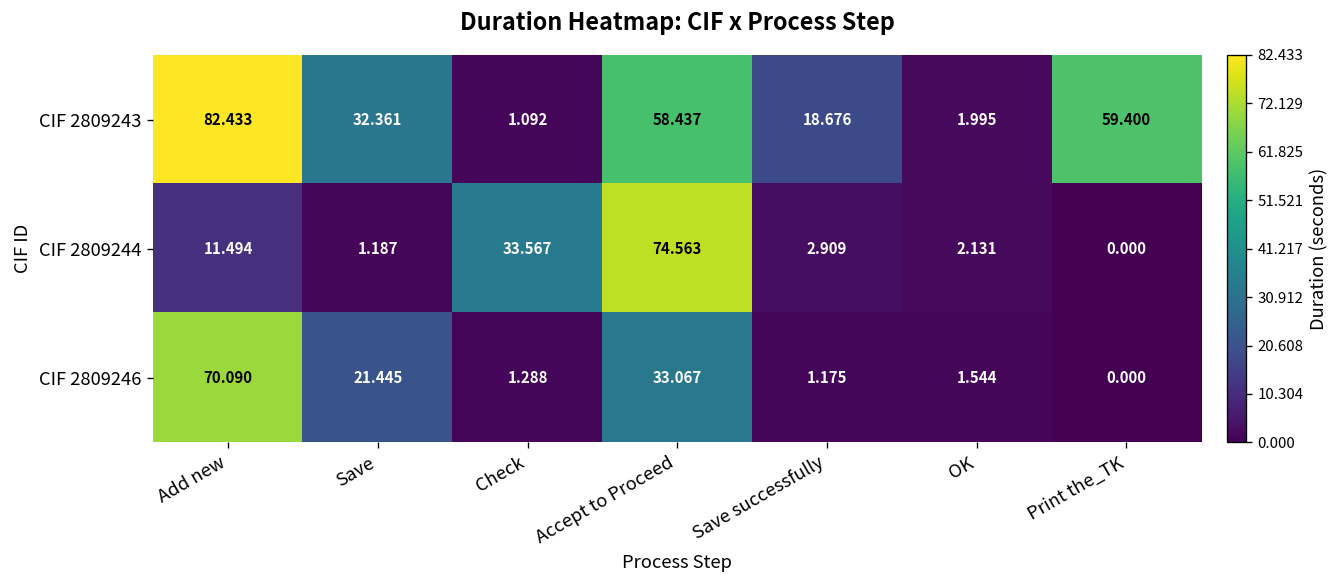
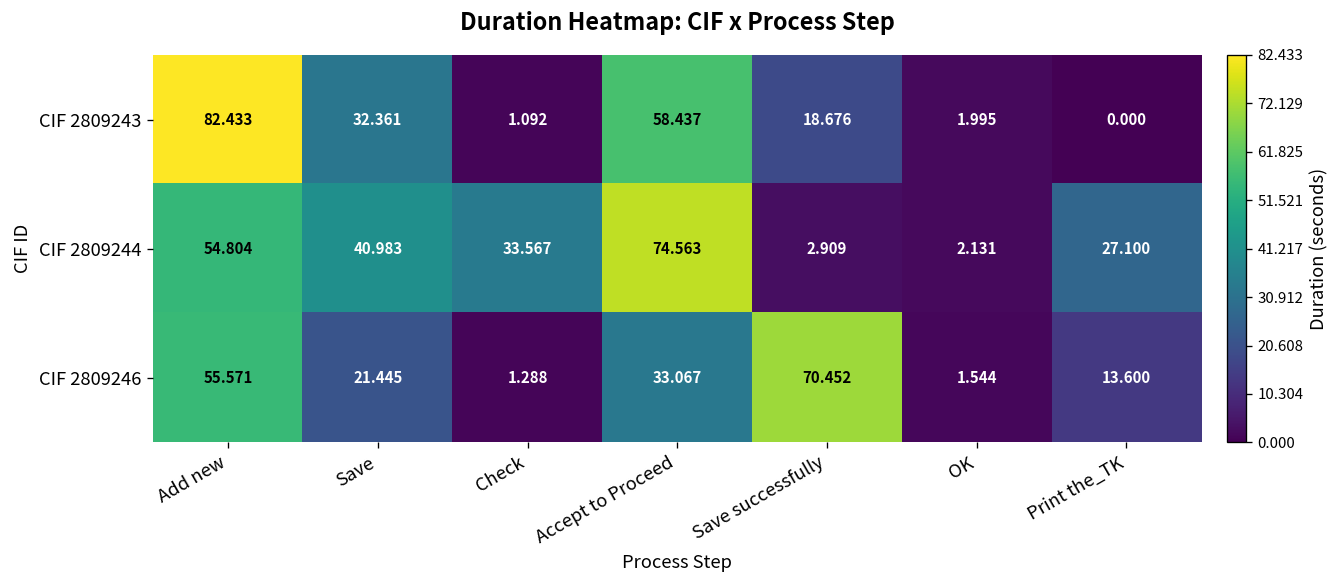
  {
    "CIF 2809243": {
      "Add new": 82.433,
      "Save": 32.361,
      "Check": 1.092,
      "Accept to Proceed": 58.437,
      "Save successfully": 18.676,
      "OK": 1.995,
-     "Print the_TK": 59.400
+     "Print the_TK": 0.000
    },
    "CIF 2809244": {
-     "Add new": 11.494,
-     "Save": 1.187,
+     "Add new": 54.804,
+     "Save": 40.983,
      "Check": 33.567,
      "Accept to Proceed": 74.563,
      "Save successfully": 2.909,
      "OK": 2.131,
-     "Print the_TK": 0.000
+     "Print the_TK": 27.100
    },
    "CIF 2809246": {
-     "Add new": 70.090,
+     "Add new": 55.571,
      "Save": 21.445,
      "Check": 1.288,
      "Accept to Proceed": 33.067,
-     "Save successfully": 1.175,
+     "Save successfully": 70.452,
      "OK": 1.544,
-     "Print the_TK": 0.000
+     "Print the_TK": 13.600
    }
  }
